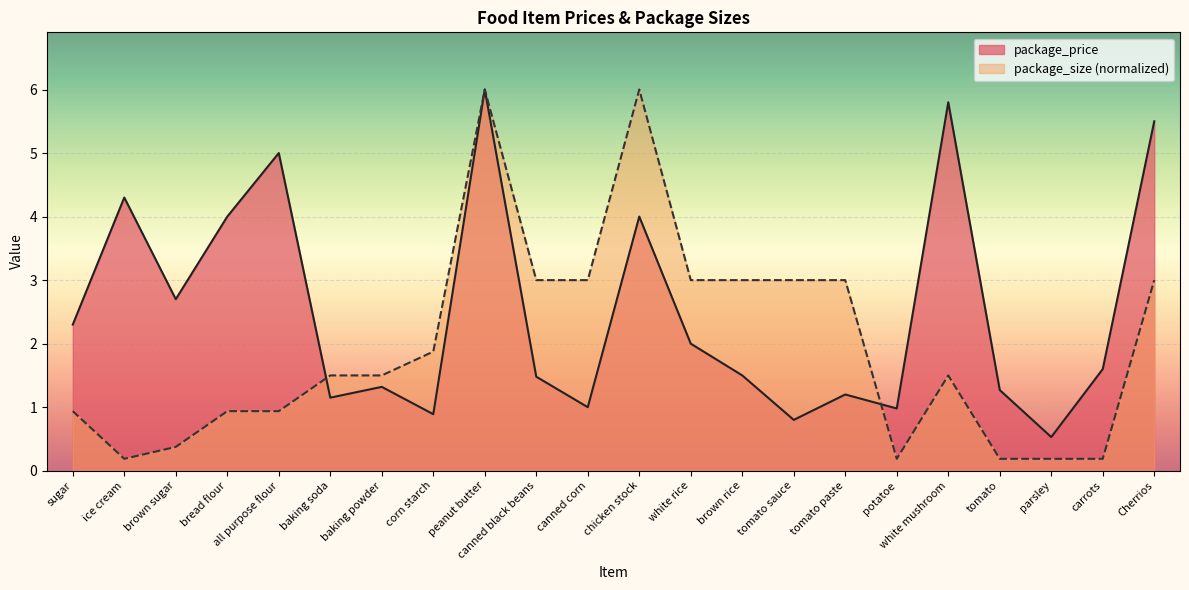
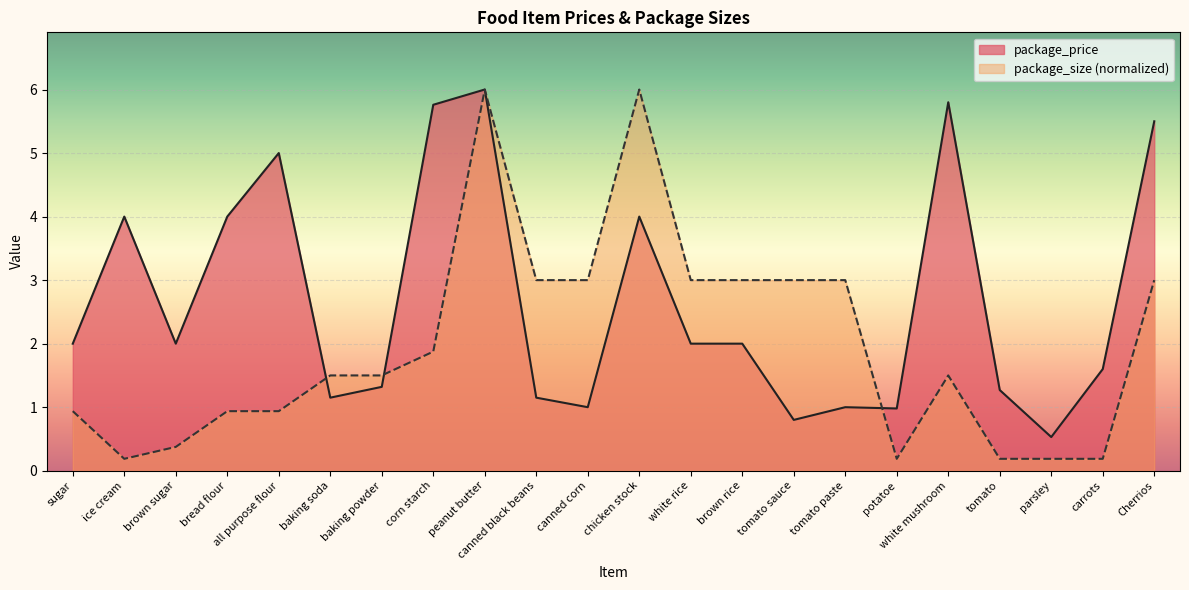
  {
    "package_price": {
-     "sugar": 2.3,
-     "ice cream": 4.3,
-     "brown sugar": 2.7,
+     "sugar": 2.0,
+     "ice cream": 4.0,
+     "brown sugar": 2.0,
      "bread flour": 4.0,
      "all purpose flour": 5.0,
      "baking soda": 1.2,
      "baking powder": 1.3,
-     "corn starch": 0.9,
-     "canned black beans": 1.5,
+     "corn starch": 5.8,
+     "canned black beans": 1.2,
      "canned corn": 1.0,
      "chicken stock": 4.0,
      "white rice": 2.0,
-     "brown rice": 1.5,
+     "brown rice": 2.0,
      "tomato sauce": 0.8,
-     "tomato paste": 1.2,
+     "tomato paste": 1.0,
      "potatoe": 1.0,
      "white mushroom": 5.8,
      "tomato": 1.3,
      "parsley": 0.5,
      "carrots": 1.6,
      "Cherrios": 5.5
    },
    "package_size (normalized)": {
      "sugar": 0.9,
      "ice cream": 0.2,
      "brown sugar": 0.4,
      "bread flour": 0.9,
      "all purpose flour": 0.9,
      "baking soda": 1.5,
      "baking powder": 1.5,
      "corn starch": 1.9,
      "canned black beans": 3.0,
      "canned corn": 3.0,
      "chicken stock": 6.0,
      "white rice": 3.0,
      "brown rice": 3.0,
      "tomato sauce": 3.0,
      "tomato paste": 3.0,
      "potatoe": 0.2,
      "white mushroom": 1.5,
      "tomato": 0.2,
      "parsley": 0.2,
      "carrots": 0.2,
      "Cherrios": 3.0
    }
  }
